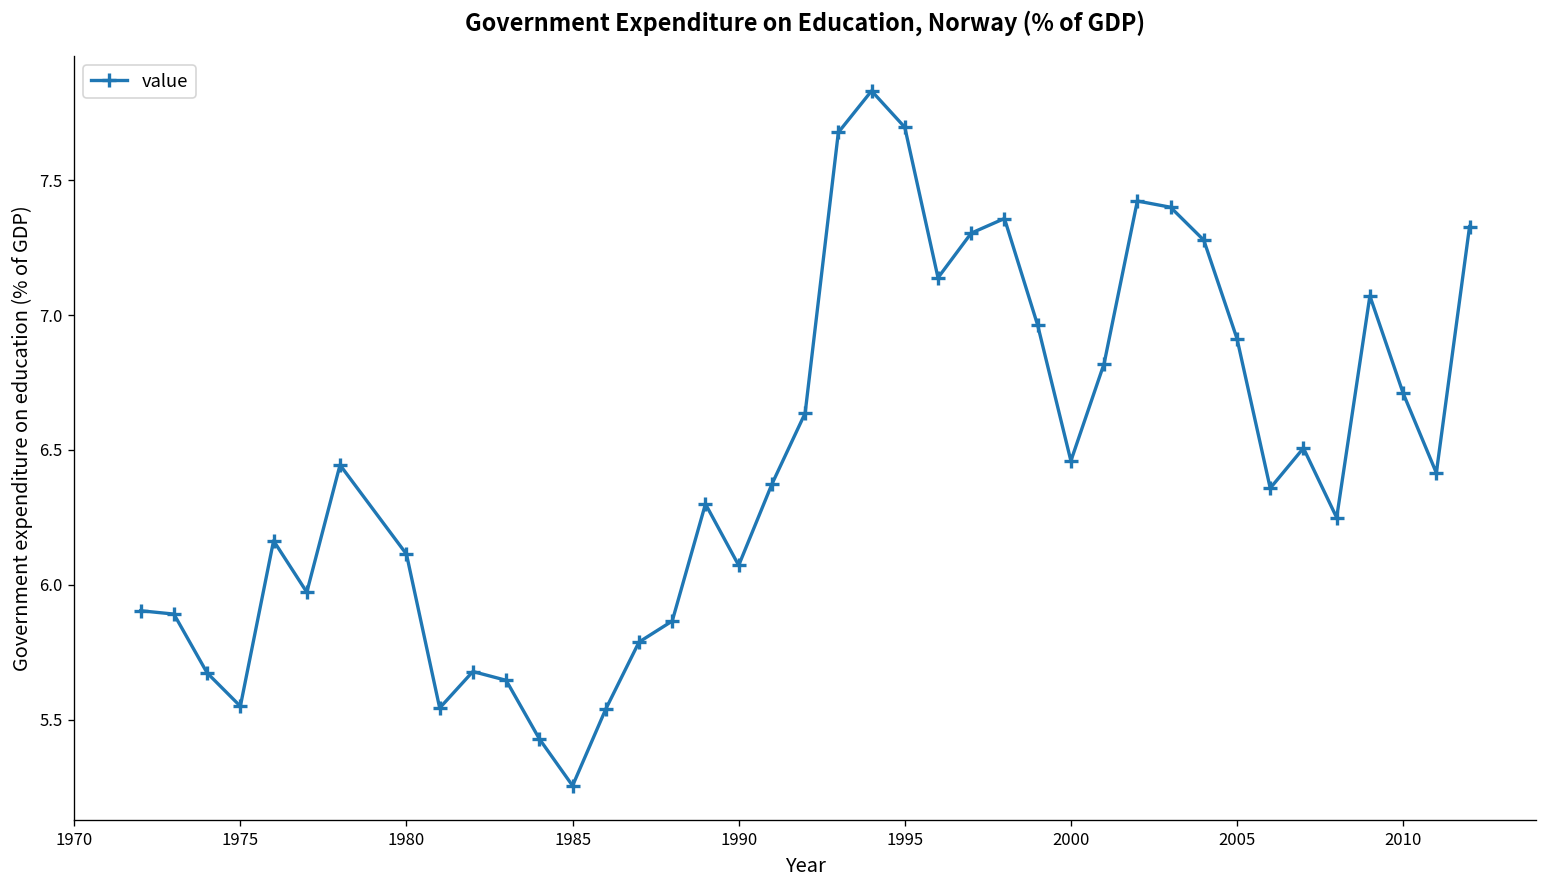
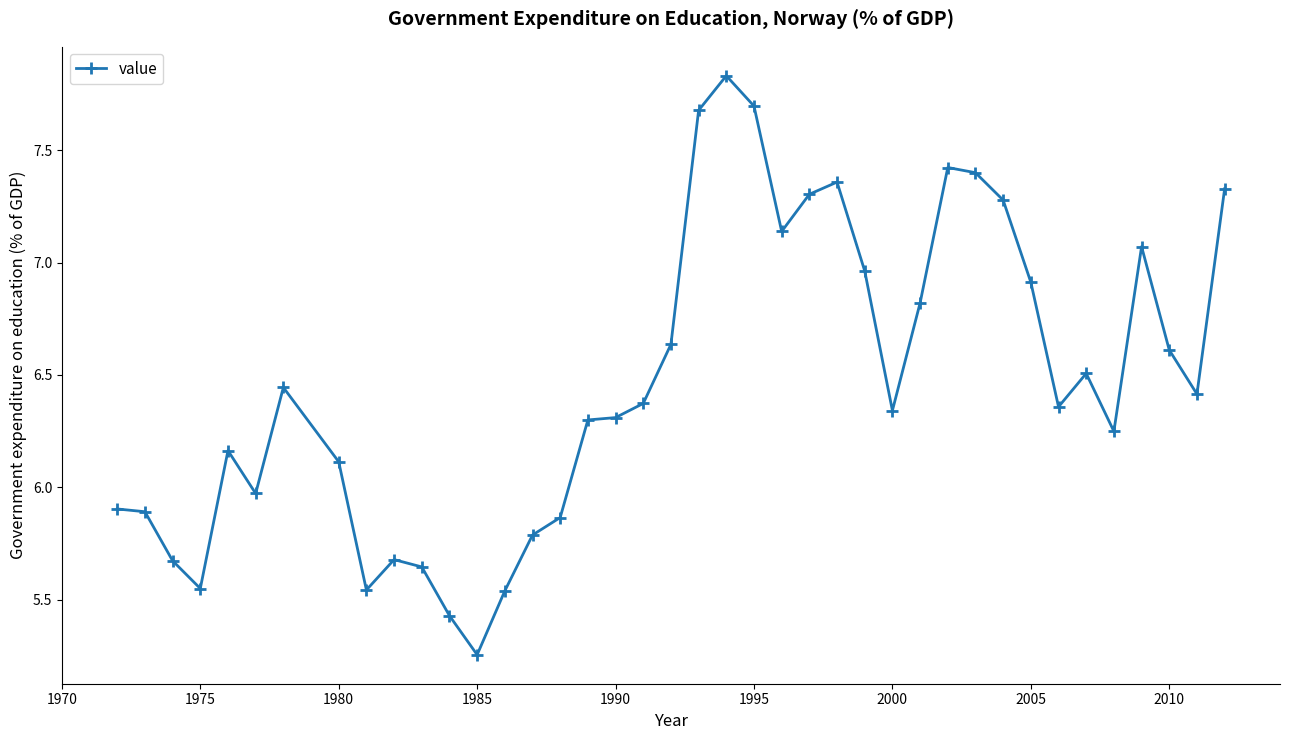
  {
    "1975": 5.55,
    "1980": 6.11,
    "1985": 5.26,
-   "1990": 6.07,
+   "1990": 6.31,
    "1995": 7.70,
-   "2000": 6.46,
+   "2000": 6.34,
    "2005": 6.91,
-   "2010": 6.71
+   "2010": 6.61
  }
